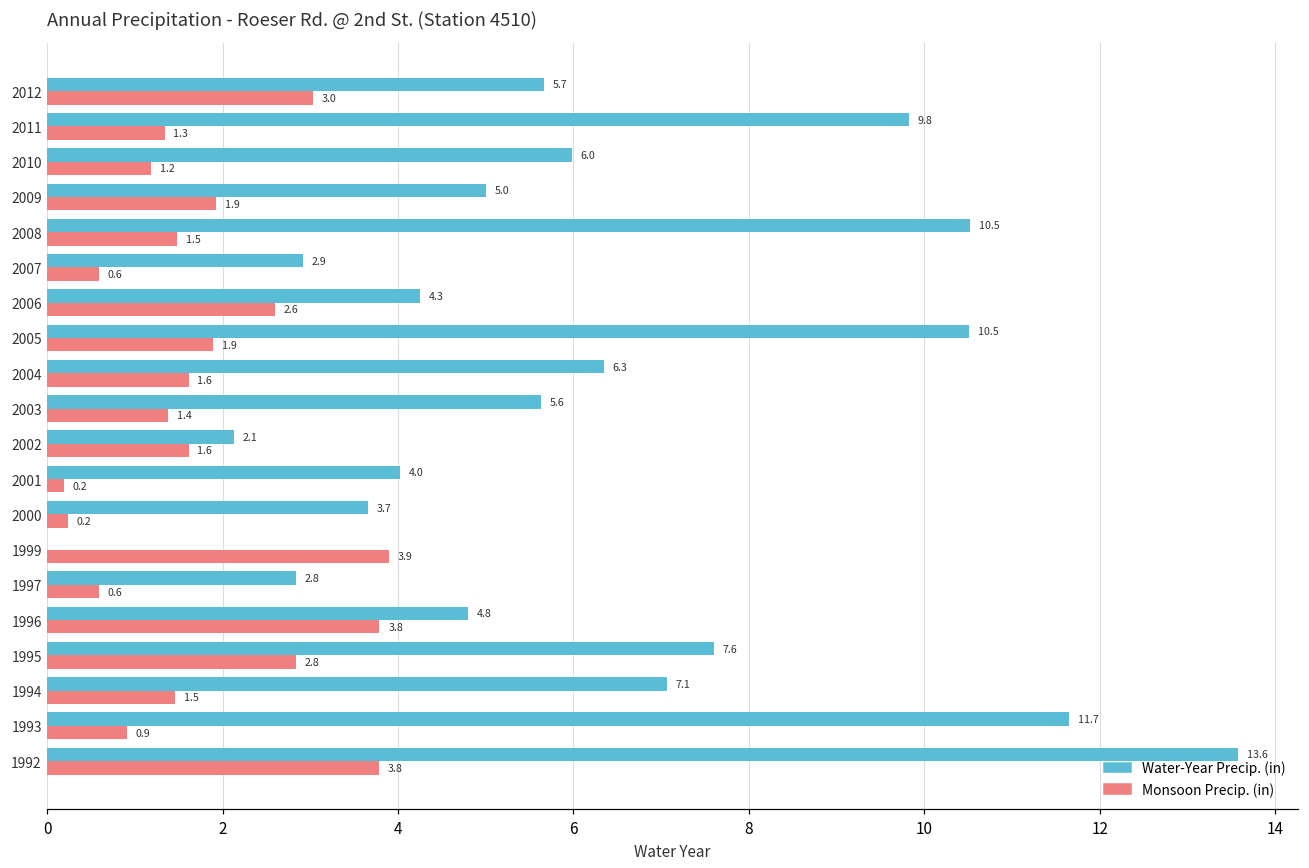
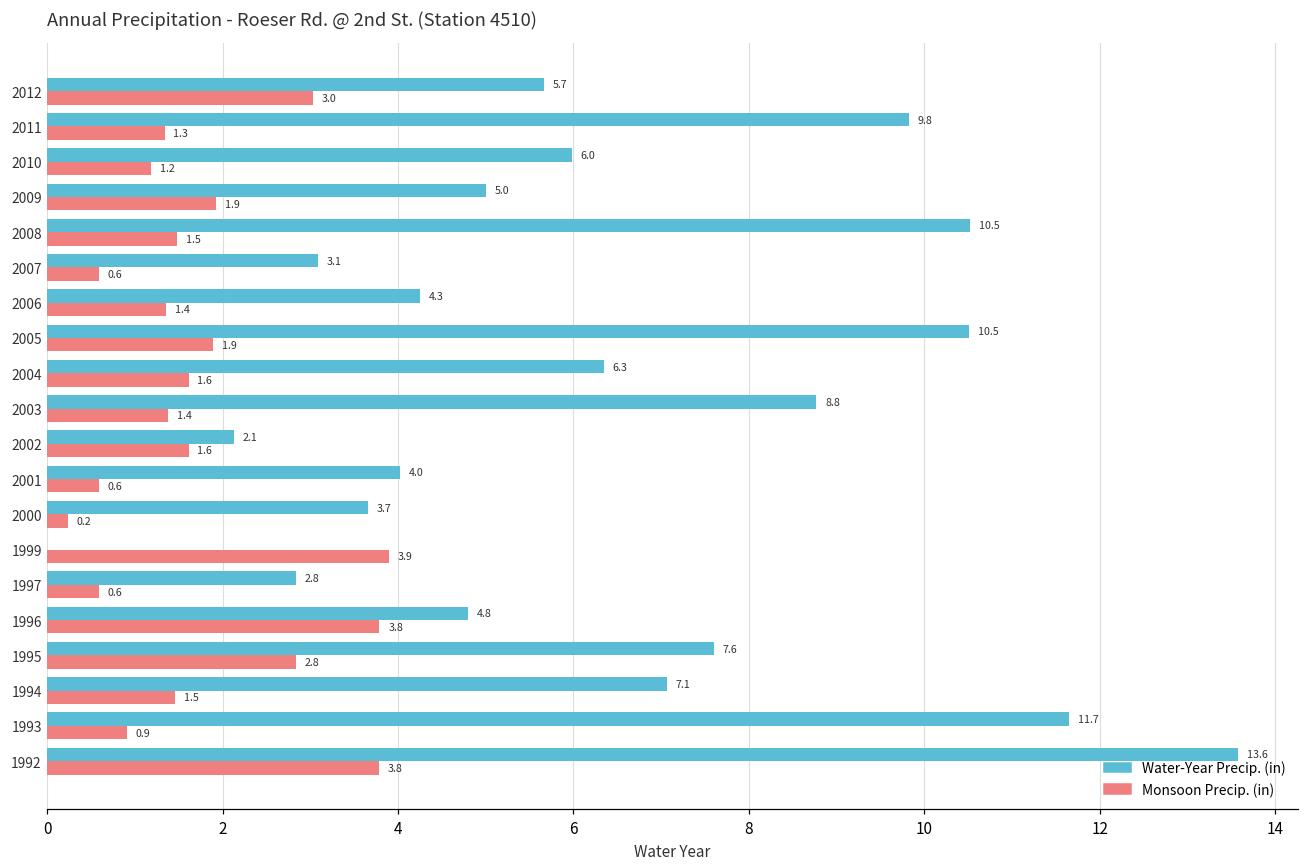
  {
    "Water-Year Precip. (in)": {
      "2012": 5.7,
      "2011": 9.8,
      "2010": 6.0,
      "2009": 5.0,
      "2008": 10.5,
-     "2007": 2.9,
+     "2007": 3.1,
      "2006": 4.3,
      "2005": 10.5,
      "2004": 6.3,
-     "2003": 5.6,
+     "2003": 8.8,
      "2002": 2.1,
      "2001": 4.0,
      "2000": 3.7,
      "1997": 2.8,
      "1996": 4.8,
      "1995": 7.6,
      "1994": 7.1,
      "1993": 11.7,
      "1992": 13.6
    },
    "Monsoon Precip. (in)": {
      "2012": 3.0,
      "2011": 1.3,
      "2010": 1.2,
      "2009": 1.9,
      "2008": 1.5,
      "2007": 0.6,
-     "2006": 2.6,
+     "2006": 1.4,
      "2005": 1.9,
      "2004": 1.6,
      "2003": 1.4,
      "2002": 1.6,
-     "2001": 0.2,
+     "2001": 0.6,
      "2000": 0.2,
      "1999": 3.9,
      "1997": 0.6,
      "1996": 3.8,
      "1995": 2.8,
      "1994": 1.5,
      "1993": 0.9,
      "1992": 3.8
    }
  }
